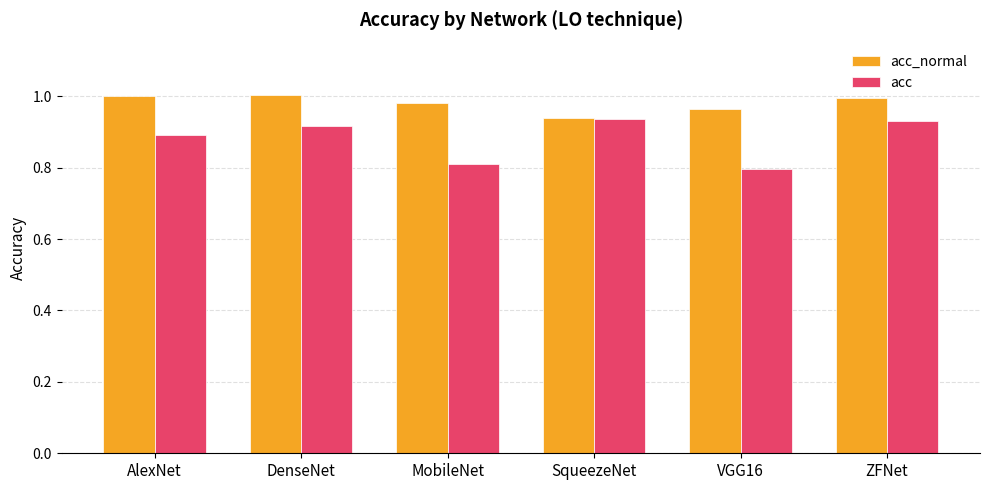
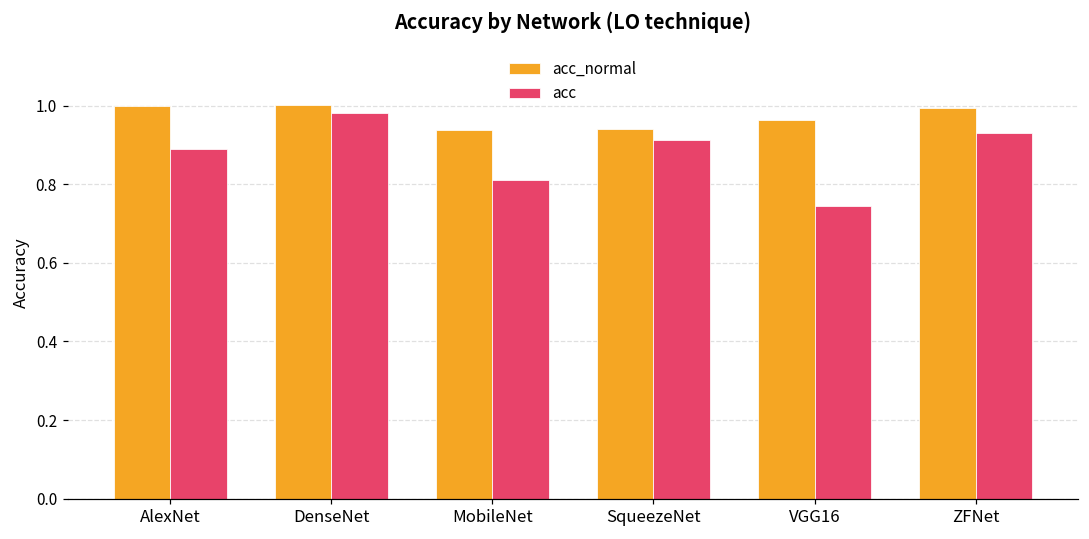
  {
    "acc_normal": {
      "AlexNet": 1.00,
      "DenseNet": 1.00,
-     "MobileNet": 0.98,
+     "MobileNet": 0.94,
      "SqueezeNet": 0.94,
      "VGG16": 0.96,
      "ZFNet": 0.99
    },
    "acc": {
      "AlexNet": 0.89,
-     "DenseNet": 0.92,
+     "DenseNet": 0.98,
      "MobileNet": 0.81,
-     "SqueezeNet": 0.93,
-     "VGG16": 0.80,
+     "SqueezeNet": 0.91,
+     "VGG16": 0.74,
      "ZFNet": 0.93
    }
  }
